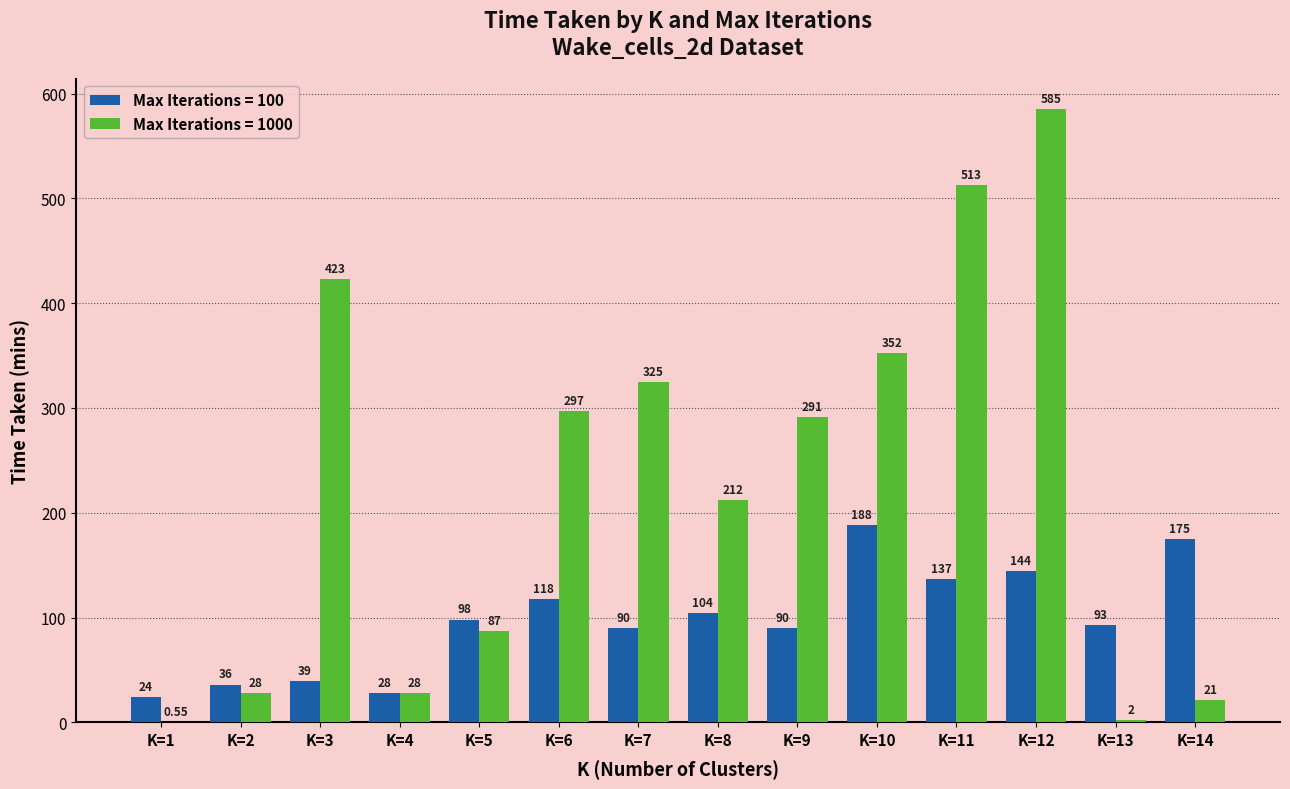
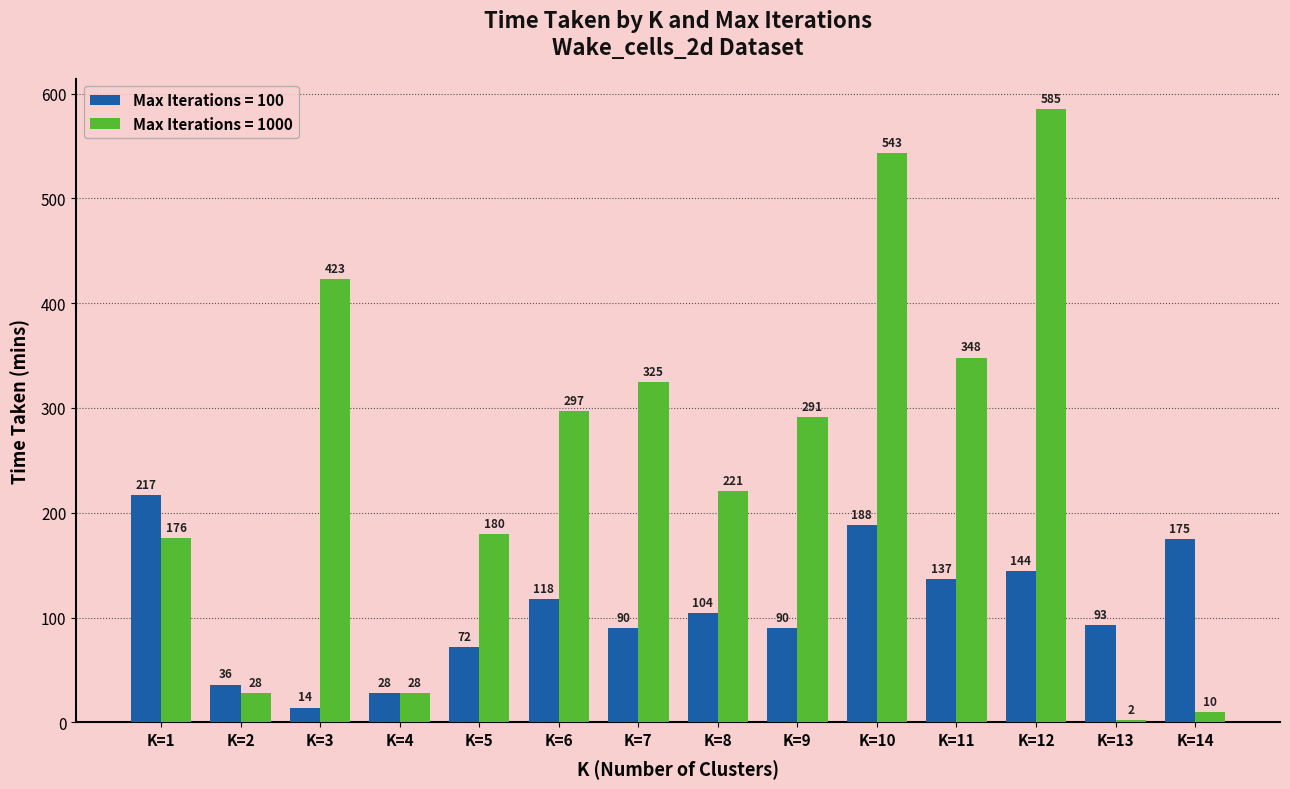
  {
    "Max Iterations = 100": {
-     "K=1": 24,
+     "K=1": 217,
      "K=2": 36,
-     "K=3": 39,
+     "K=3": 14,
      "K=4": 28,
-     "K=5": 98,
+     "K=5": 72,
      "K=6": 118,
      "K=7": 90,
      "K=8": 104,
      "K=9": 90,
      "K=10": 188,
      "K=11": 137,
      "K=12": 144,
      "K=13": 93,
      "K=14": 175
    },
    "Max Iterations = 1000": {
-     "K=1": 0.55,
+     "K=1": 176,
      "K=2": 28,
      "K=3": 423,
      "K=4": 28,
-     "K=5": 87,
+     "K=5": 180,
      "K=6": 297,
      "K=7": 325,
-     "K=8": 212,
+     "K=8": 221,
      "K=9": 291,
-     "K=10": 352,
-     "K=11": 513,
+     "K=10": 543,
+     "K=11": 348,
      "K=12": 585,
      "K=13": 2,
-     "K=14": 21
+     "K=14": 10
    }
  }
